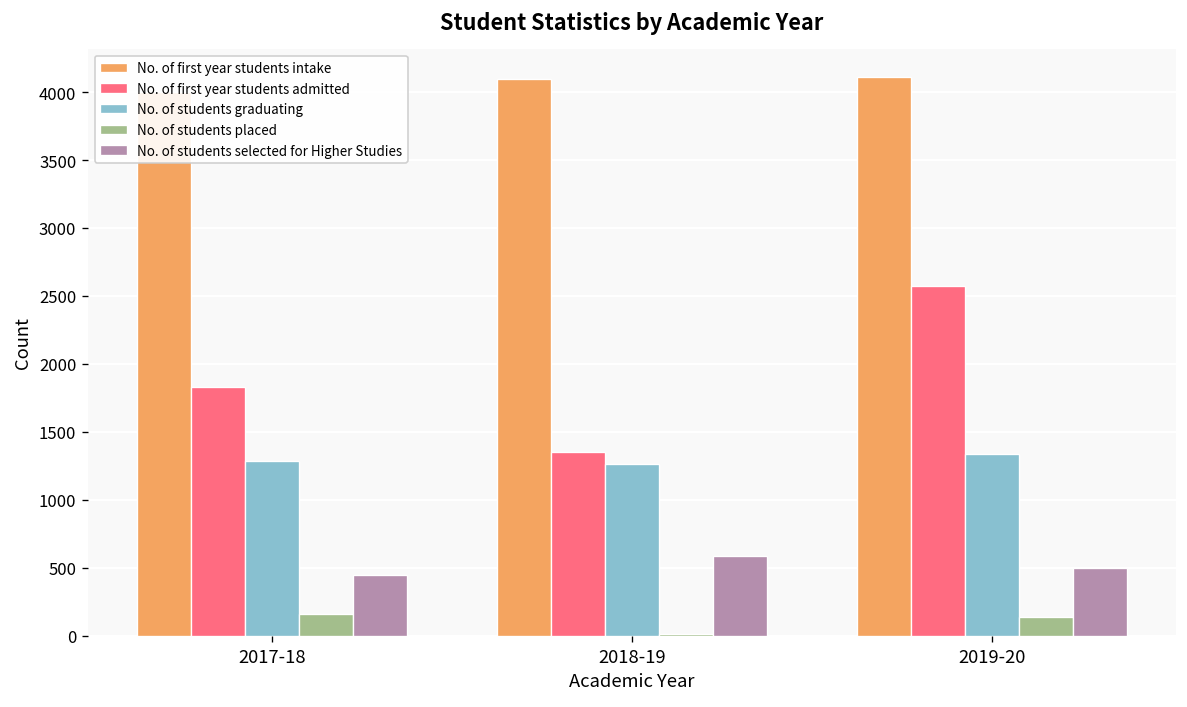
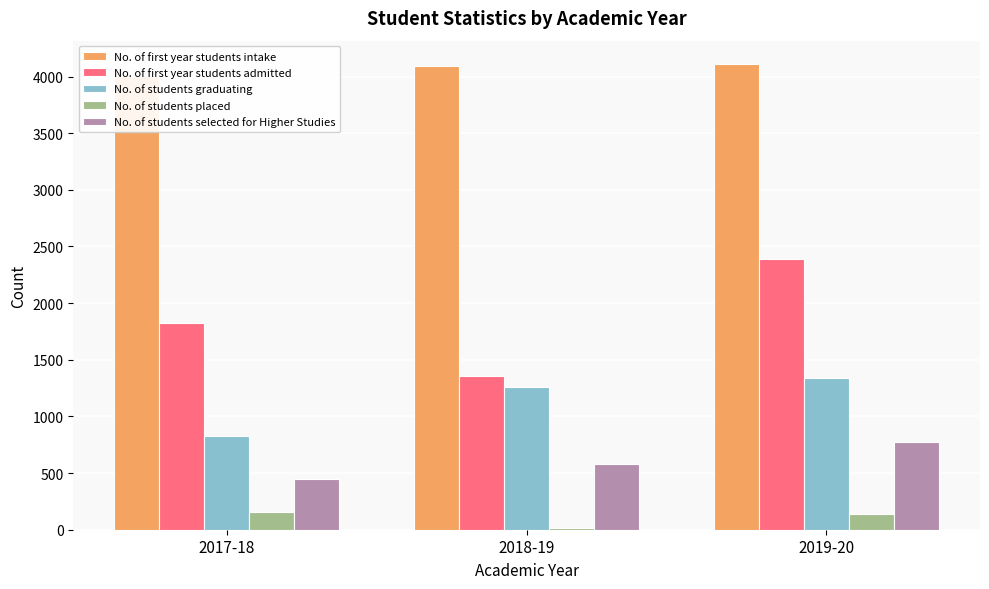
  {
    "No. of first year students intake": {
      "2018-19": 4100,
      "2019-20": 4110
    },
    "No. of first year students admitted": {
      "2017-18": 1830,
      "2018-19": 1350,
-     "2019-20": 2570
+     "2019-20": 2390
    },
    "No. of students graduating": {
-     "2017-18": 1290,
+     "2017-18": 830,
      "2018-19": 1260,
      "2019-20": 1340
    },
    "No. of students placed": {
      "2017-18": 160,
      "2019-20": 140
    },
    "No. of students selected for Higher Studies": {
      "2017-18": 450,
      "2018-19": 580,
-     "2019-20": 500
+     "2019-20": 780
    }
  }
